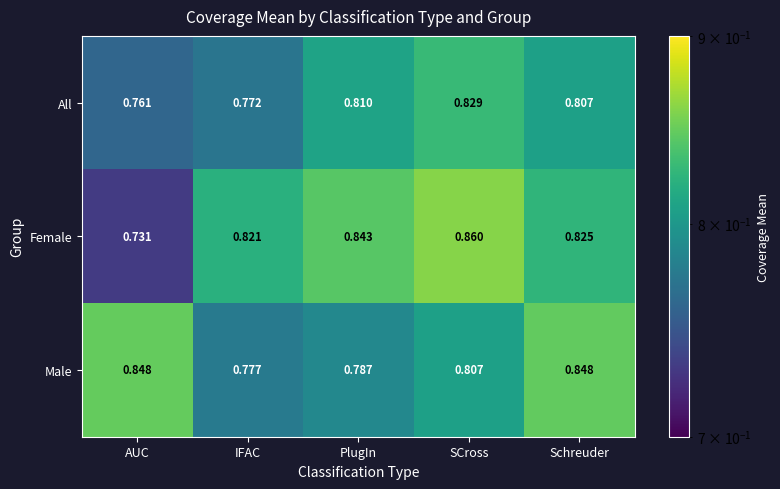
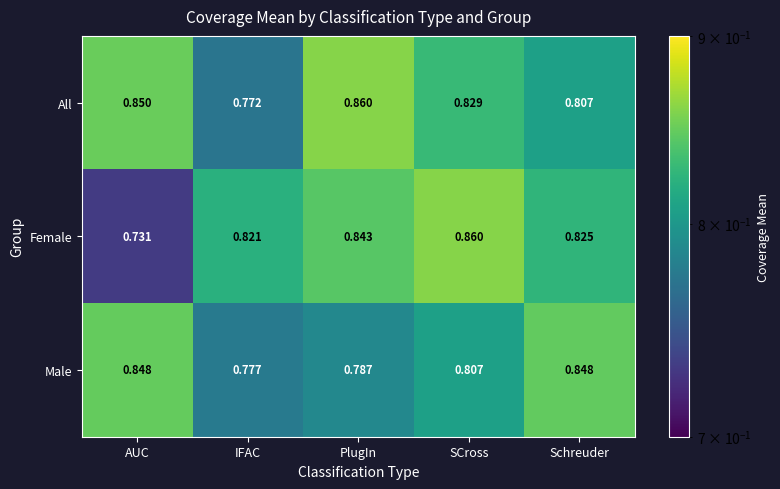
  {
    "All": {
-     "AUC": 0.761,
+     "AUC": 0.850,
      "IFAC": 0.772,
-     "PlugIn": 0.810,
+     "PlugIn": 0.860,
      "SCross": 0.829,
      "Schreuder": 0.807
    },
    "Female": {
      "AUC": 0.731,
      "IFAC": 0.821,
      "PlugIn": 0.843,
      "SCross": 0.860,
      "Schreuder": 0.825
    },
    "Male": {
      "AUC": 0.848,
      "IFAC": 0.777,
      "PlugIn": 0.787,
      "SCross": 0.807,
      "Schreuder": 0.848
    }
  }
